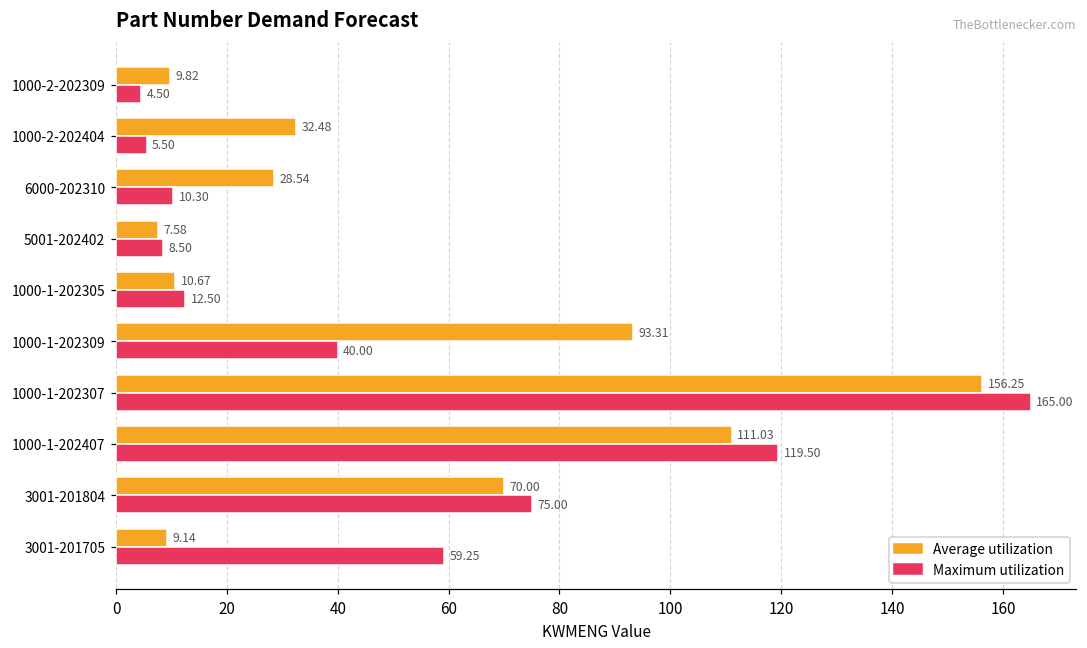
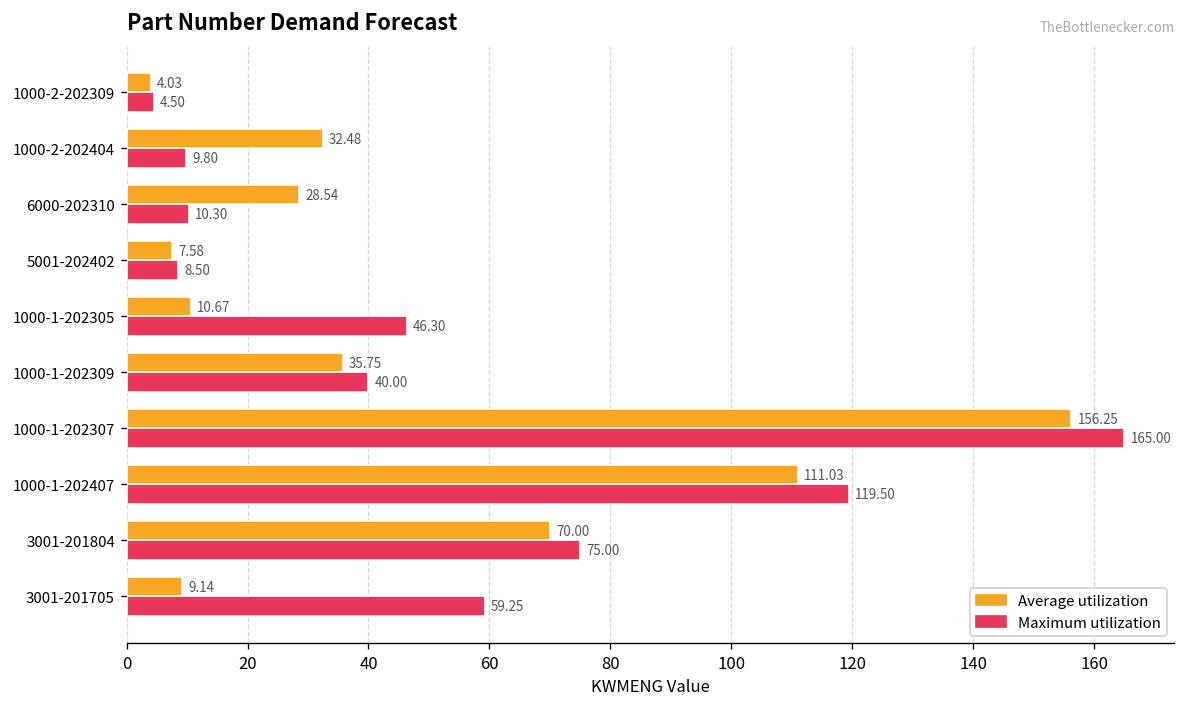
  {
    "Average utilization": {
-     "1000-2-202309": 9.82,
+     "1000-2-202309": 4.03,
      "1000-2-202404": 32.48,
      "6000-202310": 28.54,
      "5001-202402": 7.58,
      "1000-1-202305": 10.67,
-     "1000-1-202309": 93.31,
+     "1000-1-202309": 35.75,
      "1000-1-202307": 156.25,
      "1000-1-202407": 111.03,
      "3001-201804": 70.00,
      "3001-201705": 9.14
    },
    "Maximum utilization": {
      "1000-2-202309": 4.50,
-     "1000-2-202404": 5.50,
+     "1000-2-202404": 9.80,
      "6000-202310": 10.30,
      "5001-202402": 8.50,
-     "1000-1-202305": 12.50,
+     "1000-1-202305": 46.30,
      "1000-1-202309": 40.00,
      "1000-1-202307": 165.00,
      "1000-1-202407": 119.50,
      "3001-201804": 75.00,
      "3001-201705": 59.25
    }
  }
